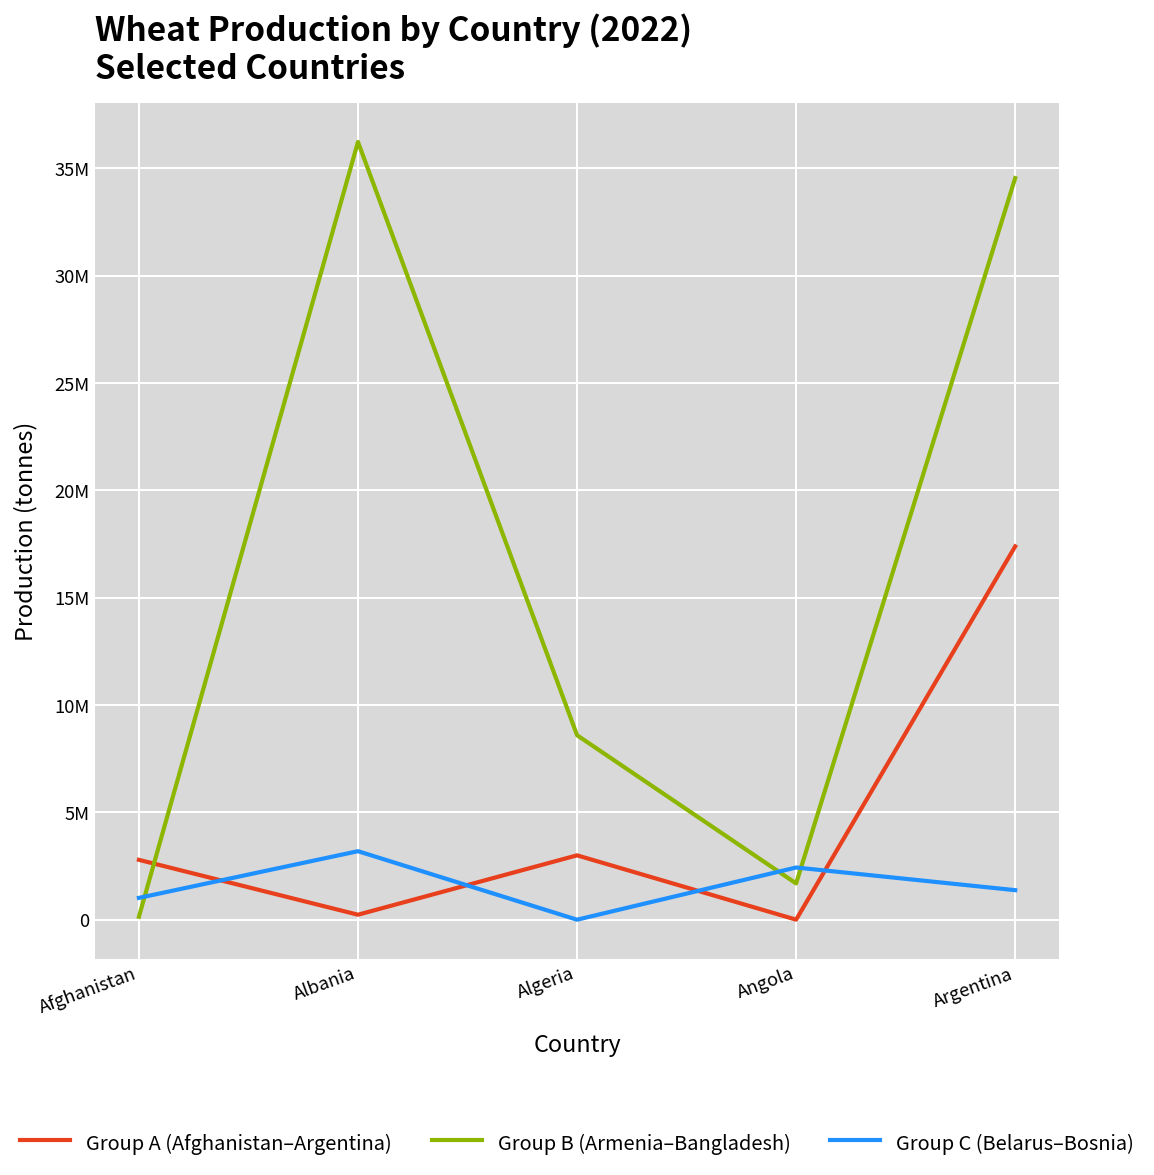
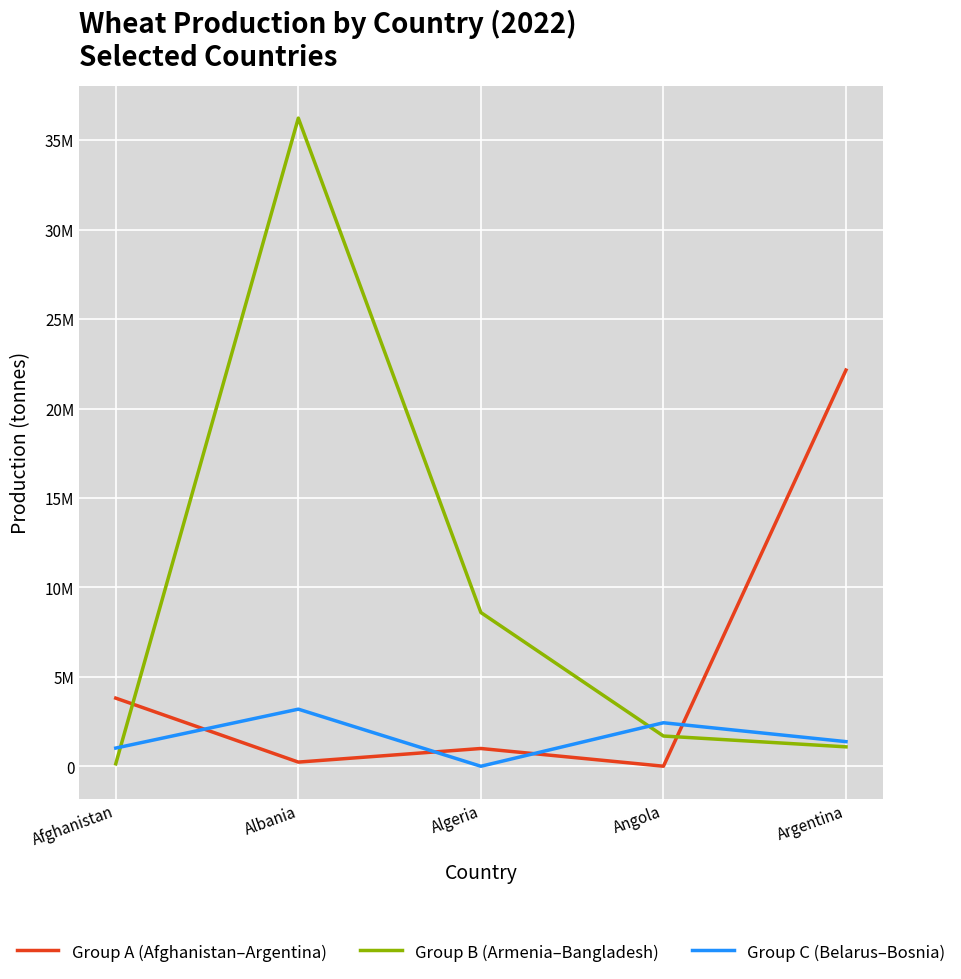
  {
    "Group A (Afghanistan–Argentina)": {
-     "Afghanistan": 2800000,
+     "Afghanistan": 3800000,
      "Albania": 200000,
-     "Algeria": 3000000,
+     "Algeria": 1000000,
      "Angola": 0,
-     "Argentina": 17400000
+     "Argentina": 22200000
    },
    "Group B (Armenia–Bangladesh)": {
      "Afghanistan": 100000,
      "Albania": 36200000,
      "Algeria": 8600000,
      "Angola": 1700000,
-     "Argentina": 34600000
+     "Argentina": 1100000
    },
    "Group C (Belarus–Bosnia)": {
      "Afghanistan": 1000000,
      "Albania": 3200000,
      "Algeria": 0,
      "Angola": 2400000,
      "Argentina": 1400000
    }
  }
